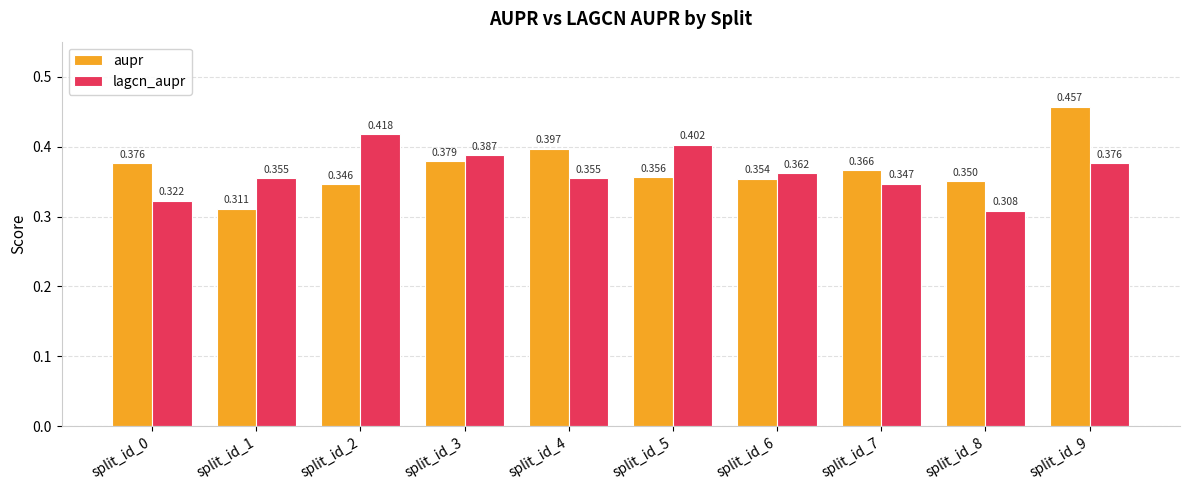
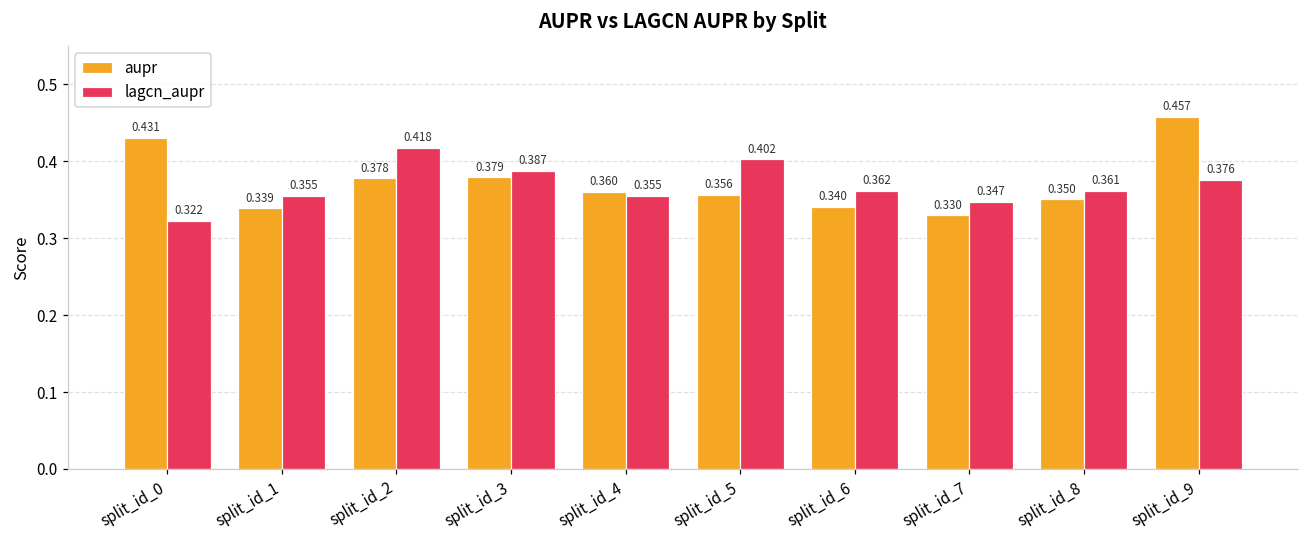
  {
    "aupr": {
-     "split_id_0": 0.376,
-     "split_id_1": 0.311,
-     "split_id_2": 0.346,
+     "split_id_0": 0.431,
+     "split_id_1": 0.339,
+     "split_id_2": 0.378,
      "split_id_3": 0.379,
-     "split_id_4": 0.397,
+     "split_id_4": 0.360,
      "split_id_5": 0.356,
-     "split_id_6": 0.354,
-     "split_id_7": 0.366,
+     "split_id_6": 0.340,
+     "split_id_7": 0.330,
      "split_id_8": 0.350,
      "split_id_9": 0.457
    },
    "lagcn_aupr": {
      "split_id_0": 0.322,
      "split_id_1": 0.355,
      "split_id_2": 0.418,
      "split_id_3": 0.387,
      "split_id_4": 0.355,
      "split_id_5": 0.402,
      "split_id_6": 0.362,
      "split_id_7": 0.347,
-     "split_id_8": 0.308,
+     "split_id_8": 0.361,
      "split_id_9": 0.376
    }
  }
